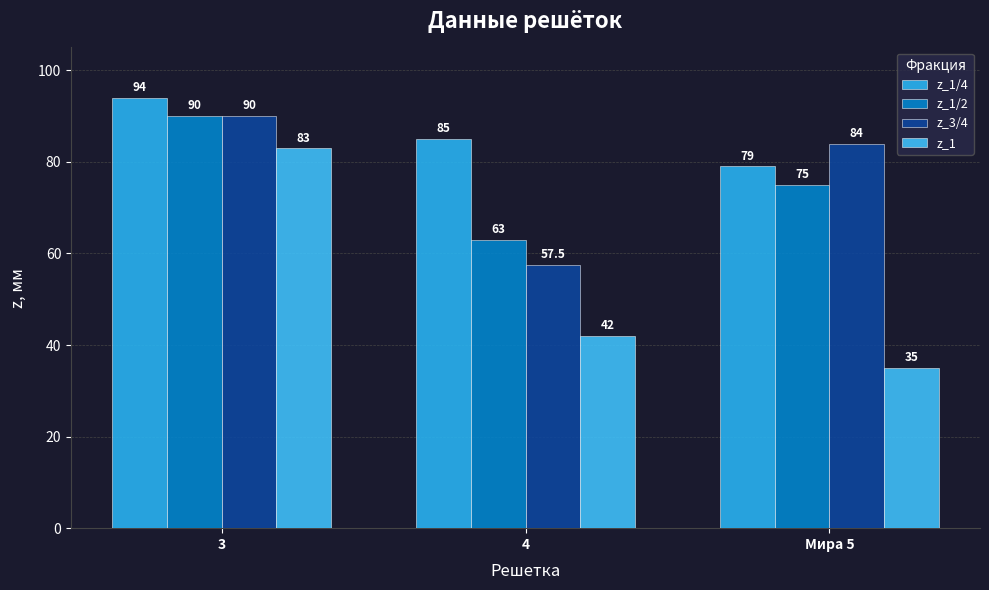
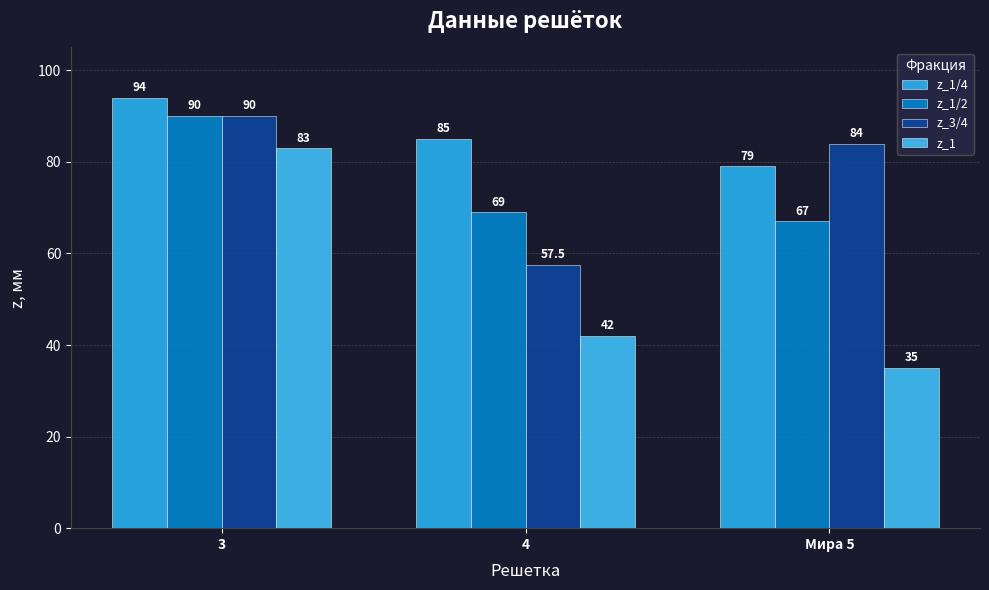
  {
    "z_1/2": {
      "3": 90,
-     "4": 63,
-     "Мира 5": 75
+     "4": 69,
+     "Мира 5": 67
    },
    "z_3/4": {
      "3": 90,
      "4": 57.5,
      "Мира 5": 84
    }
  }
